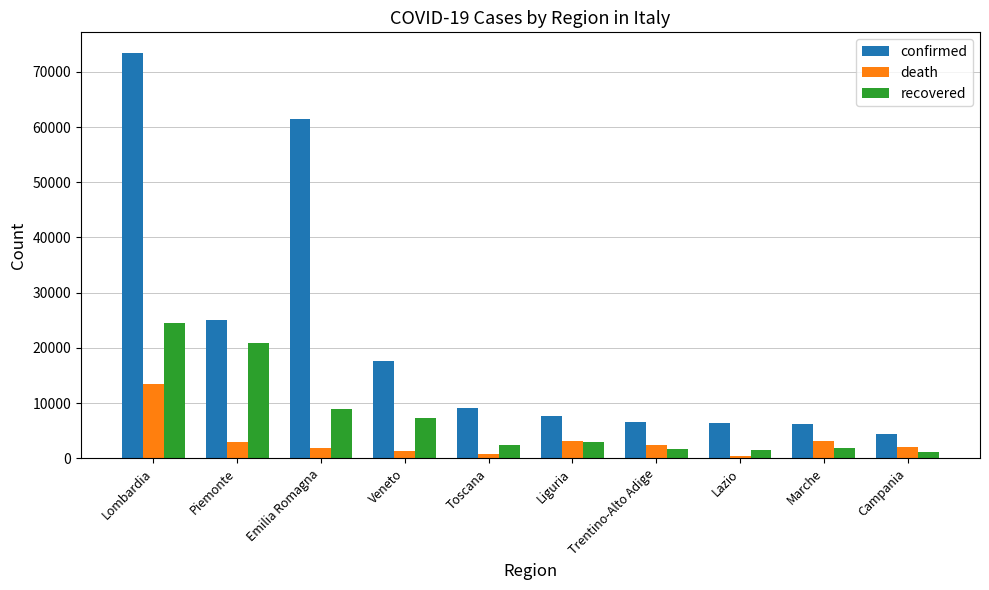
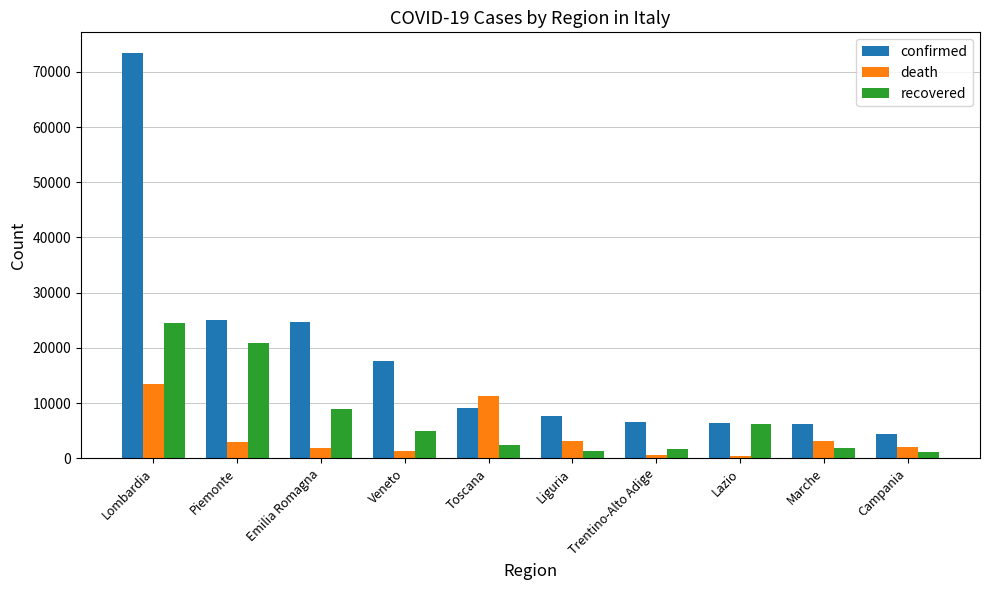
  {
    "confirmed": {
      "Lombardia": 73000,
      "Piemonte": 25000,
-     "Emilia Romagna": 61000,
+     "Emilia Romagna": 25000,
      "Veneto": 18000,
      "Toscana": 9000,
      "Liguria": 8000,
      "Trentino-Alto Adige": 6000,
      "Lazio": 6000,
      "Marche": 6000,
      "Campania": 4000
    },
    "death": {
      "Lombardia": 13000,
      "Piemonte": 3000,
      "Emilia Romagna": 2000,
      "Veneto": 1000,
-     "Toscana": 1000,
+     "Toscana": 11000,
      "Liguria": 3000,
-     "Trentino-Alto Adige": 2000,
+     "Trentino-Alto Adige": 1000,
      "Marche": 3000,
      "Campania": 2000
    },
    "recovered": {
      "Lombardia": 25000,
      "Piemonte": 21000,
      "Emilia Romagna": 9000,
-     "Veneto": 7000,
+     "Veneto": 5000,
      "Toscana": 2000,
-     "Liguria": 3000,
+     "Liguria": 1000,
      "Trentino-Alto Adige": 2000,
-     "Lazio": 1000,
+     "Lazio": 6000,
      "Marche": 2000,
      "Campania": 1000
    }
  }
